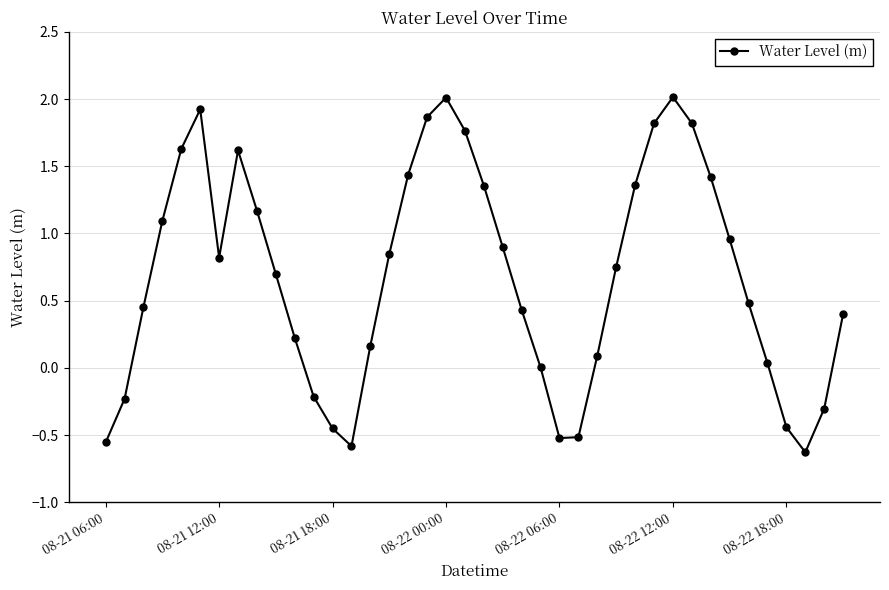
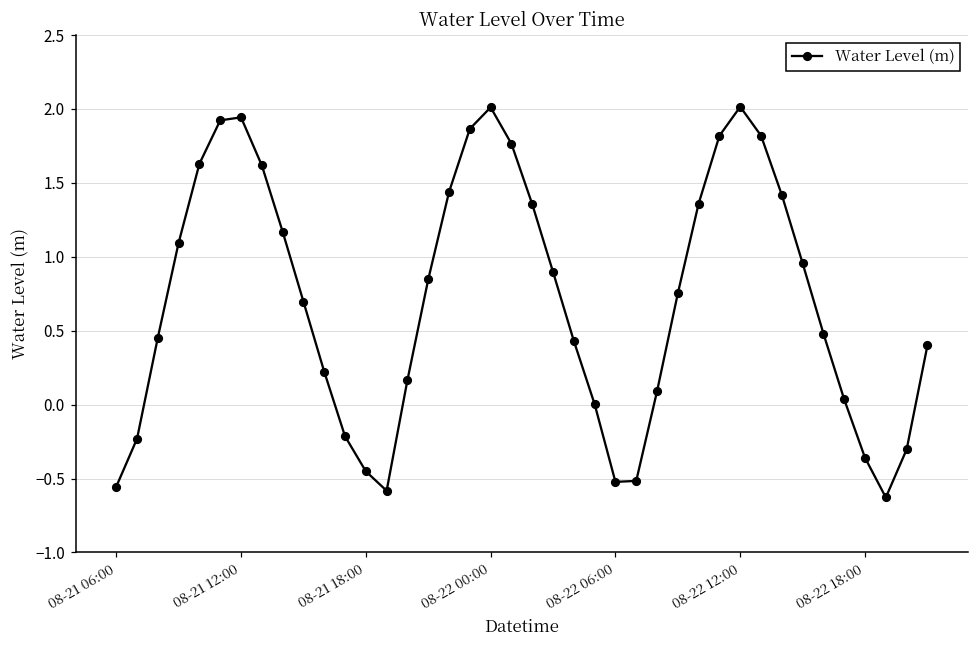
  {
    "08-21 06:00": -0.56,
-   "08-21 12:00": 0.82,
+   "08-21 12:00": 1.94,
    "08-21 18:00": -0.45,
    "08-22 00:00": 2.01,
    "08-22 06:00": -0.52,
    "08-22 12:00": 2.01,
-   "08-22 18:00": -0.44
+   "08-22 18:00": -0.36
  }
